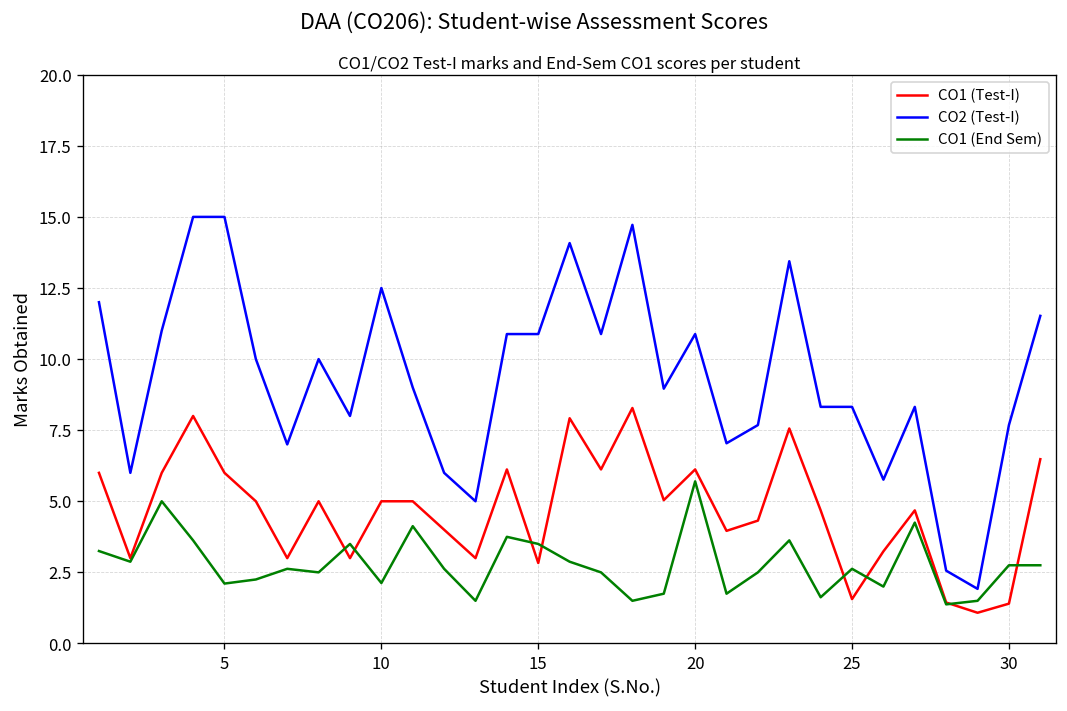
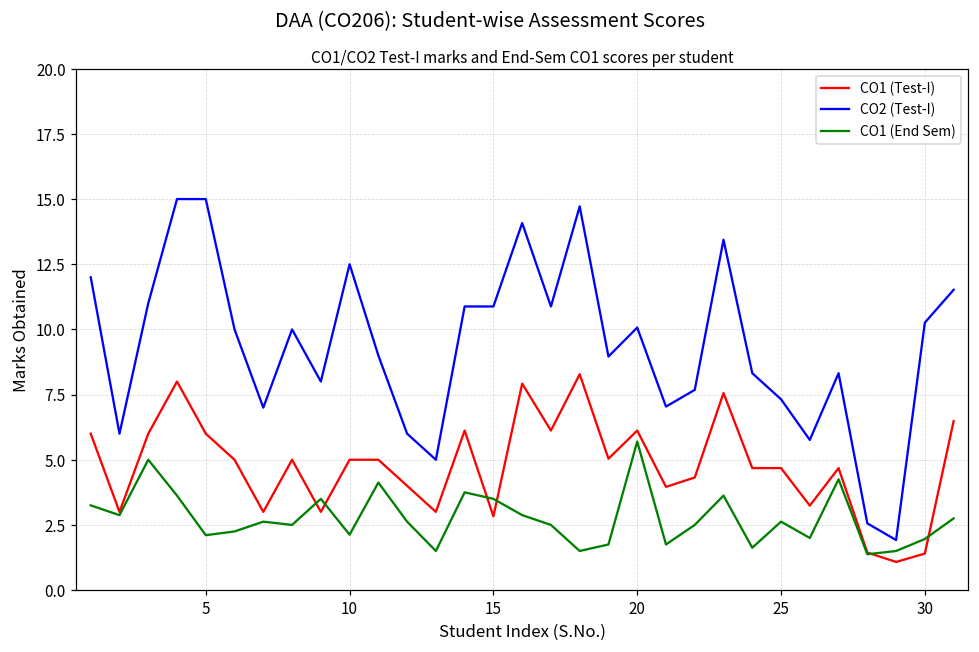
  {
    "CO1 (Test-I)": {
      "5": 6.0,
      "10": 5.0,
      "15": 2.8,
      "20": 6.1,
-     "25": 1.6,
+     "25": 4.7,
      "30": 1.4
    },
    "CO2 (Test-I)": {
      "5": 15.0,
      "10": 12.5,
      "15": 10.9,
-     "20": 10.9,
-     "25": 8.3,
-     "30": 7.7
+     "20": 10.1,
+     "25": 7.3,
+     "30": 10.3
    },
    "CO1 (End Sem)": {
      "5": 2.1,
      "10": 2.1,
      "15": 3.5,
      "20": 5.7,
      "25": 2.6,
-     "30": 2.8
+     "30": 2.0
    }
  }
